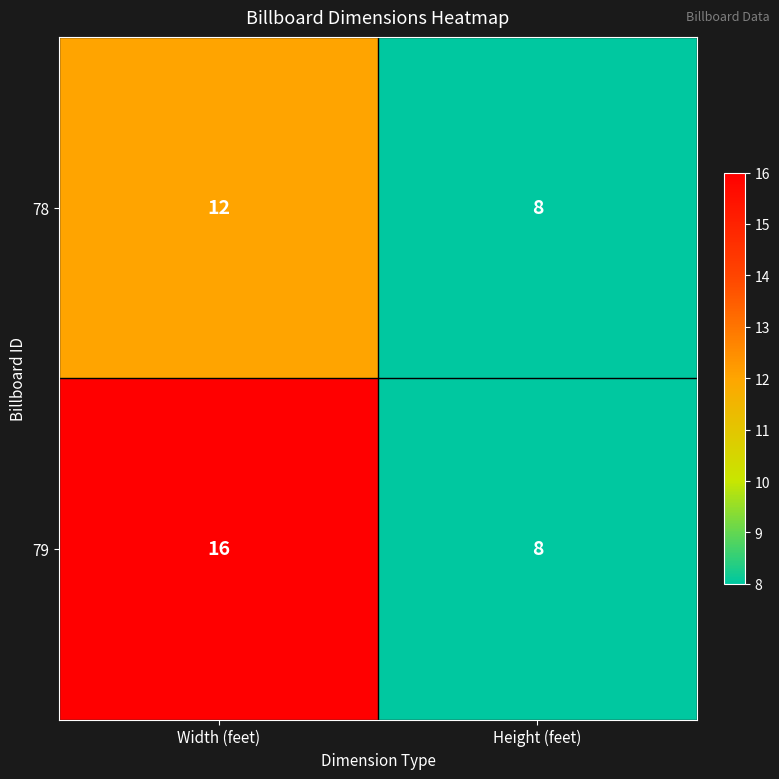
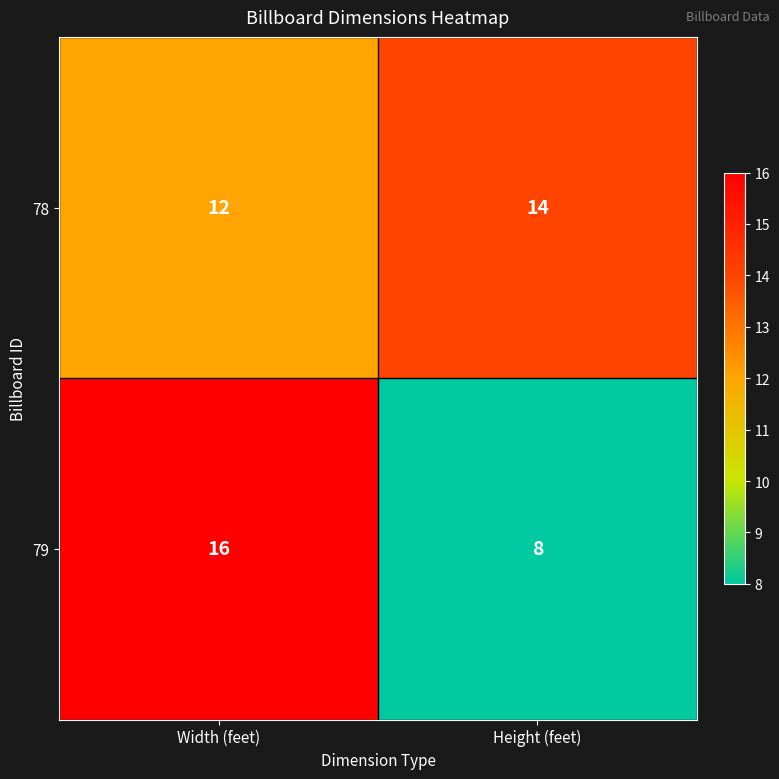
  {
    "78": {
      "Width (feet)": 12,
-     "Height (feet)": 8
+     "Height (feet)": 14
    },
    "79": {
      "Width (feet)": 16,
      "Height (feet)": 8
    }
  }
